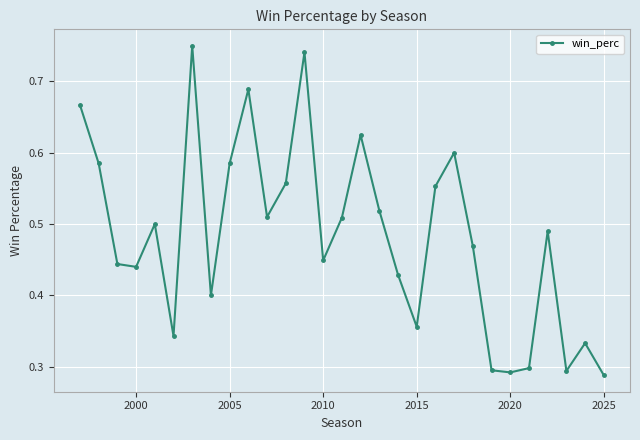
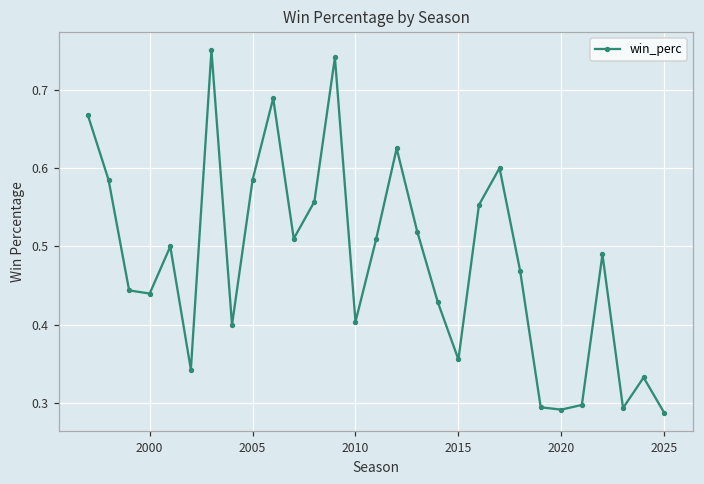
  {
    "2000": 0.44,
    "2005": 0.59,
-   "2010": 0.45,
+   "2010": 0.40,
    "2015": 0.36,
    "2020": 0.29,
    "2025": 0.29
  }
